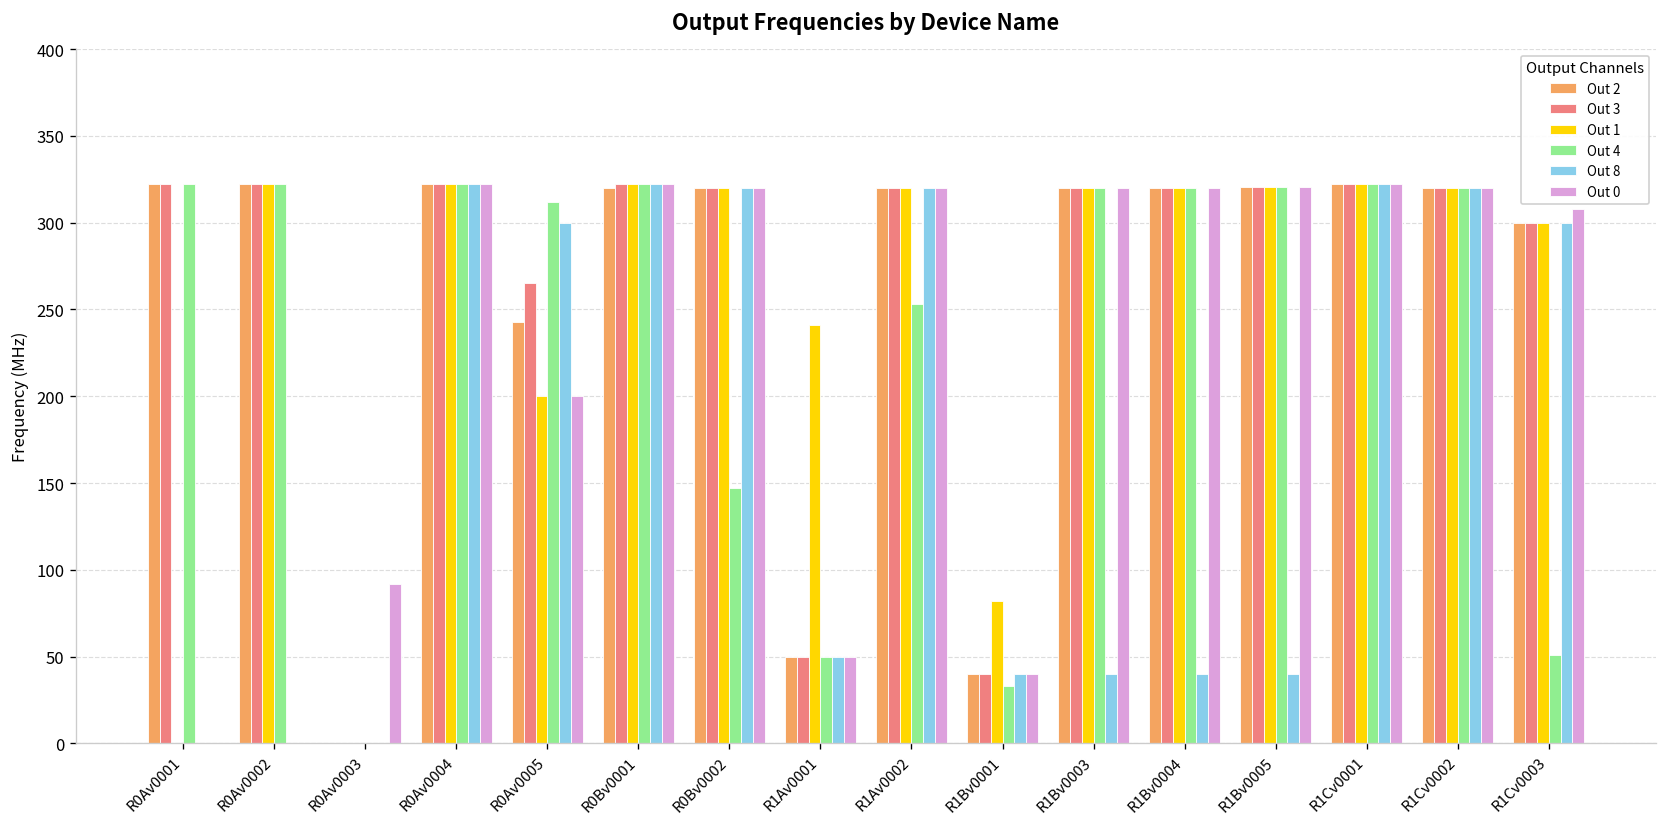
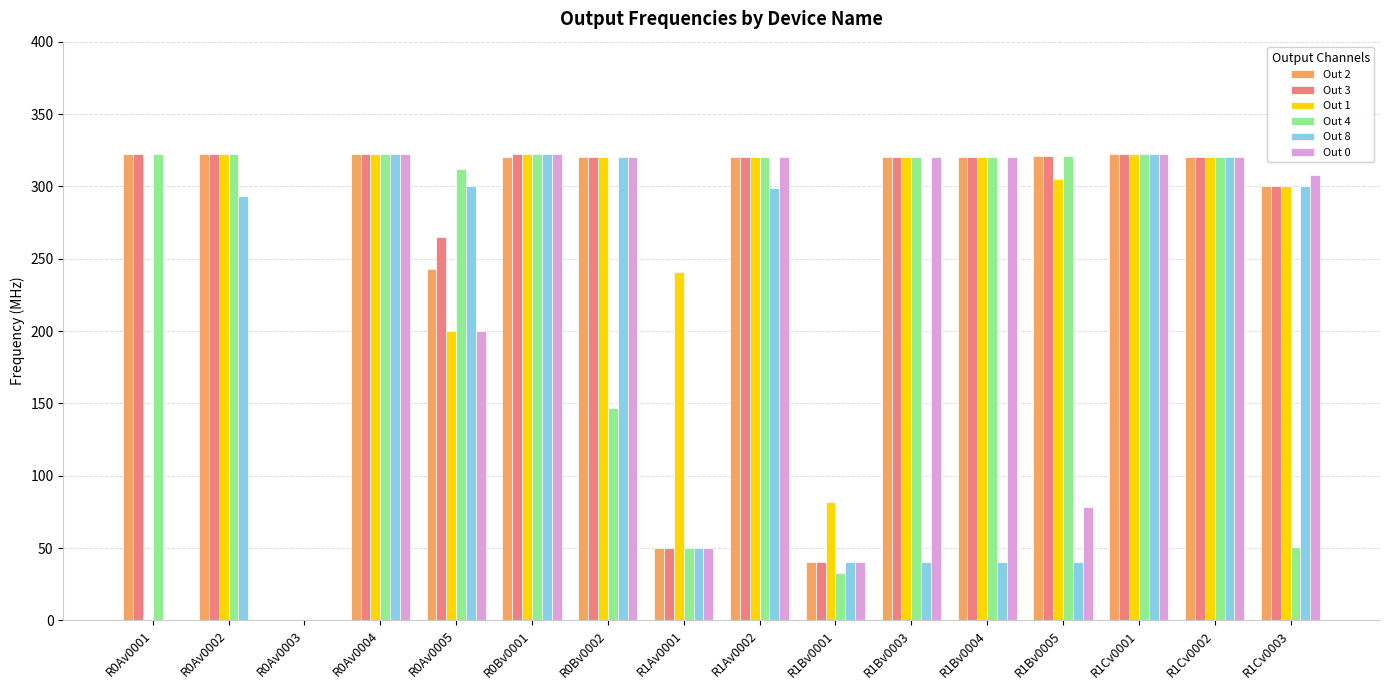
  {
    "Out 1": {
      "R0Av0001": 0,
      "R0Av0002": 322,
      "R0Av0003": 0,
      "R0Av0004": 322,
      "R0Av0005": 200,
      "R0Bv0001": 322,
      "R0Bv0002": 320,
      "R1Av0001": 241,
      "R1Av0002": 320,
      "R1Bv0001": 82,
      "R1Bv0003": 320,
      "R1Bv0004": 320,
-     "R1Bv0005": 321,
+     "R1Bv0005": 305,
      "R1Cv0001": 322,
      "R1Cv0002": 320,
      "R1Cv0003": 300
    },
    "Out 4": {
      "R0Av0001": 322,
      "R0Av0002": 322,
      "R0Av0003": 0,
      "R0Av0004": 322,
      "R0Av0005": 312,
      "R0Bv0001": 322,
      "R0Bv0002": 147,
      "R1Av0001": 50,
-     "R1Av0002": 253,
+     "R1Av0002": 320,
      "R1Bv0001": 33,
      "R1Bv0003": 320,
      "R1Bv0004": 320,
      "R1Bv0005": 321,
      "R1Cv0001": 322,
      "R1Cv0002": 320,
      "R1Cv0003": 51
    },
    "Out 8": {
      "R0Av0001": 0,
-     "R0Av0002": 0,
+     "R0Av0002": 293,
      "R0Av0003": 0,
      "R0Av0004": 322,
      "R0Av0005": 300,
      "R0Bv0001": 322,
      "R0Bv0002": 320,
      "R1Av0001": 50,
-     "R1Av0002": 320,
+     "R1Av0002": 299,
      "R1Bv0001": 40,
      "R1Bv0003": 40,
      "R1Bv0004": 40,
      "R1Bv0005": 40,
      "R1Cv0001": 322,
      "R1Cv0002": 320,
      "R1Cv0003": 300
    },
    "Out 0": {
      "R0Av0001": 0,
      "R0Av0002": 0,
-     "R0Av0003": 92,
+     "R0Av0003": 0,
      "R0Av0004": 322,
      "R0Av0005": 200,
      "R0Bv0001": 322,
      "R0Bv0002": 320,
      "R1Av0001": 50,
      "R1Av0002": 320,
      "R1Bv0001": 40,
      "R1Bv0003": 320,
      "R1Bv0004": 320,
-     "R1Bv0005": 321,
+     "R1Bv0005": 79,
      "R1Cv0001": 322,
      "R1Cv0002": 320,
      "R1Cv0003": 308
    }
  }
